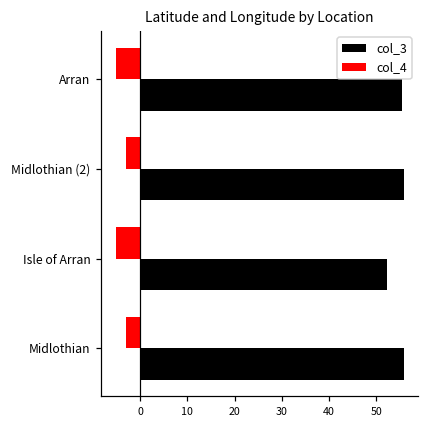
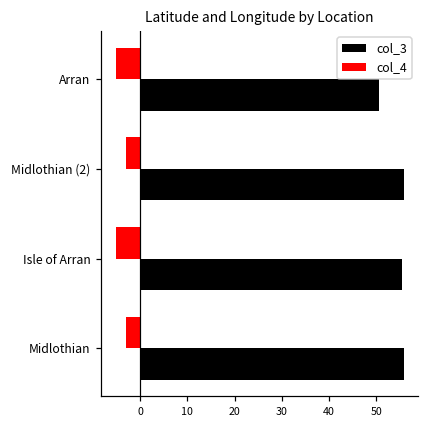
  {
    "col_3": {
-     "Arran": 56,
+     "Arran": 51,
      "Midlothian (2)": 56,
-     "Isle of Arran": 52,
+     "Isle of Arran": 56,
      "Midlothian": 56
    },
    "col_4": {
      "Arran": -5,
      "Midlothian (2)": -3,
      "Isle of Arran": -5,
      "Midlothian": -3
    }
  }
